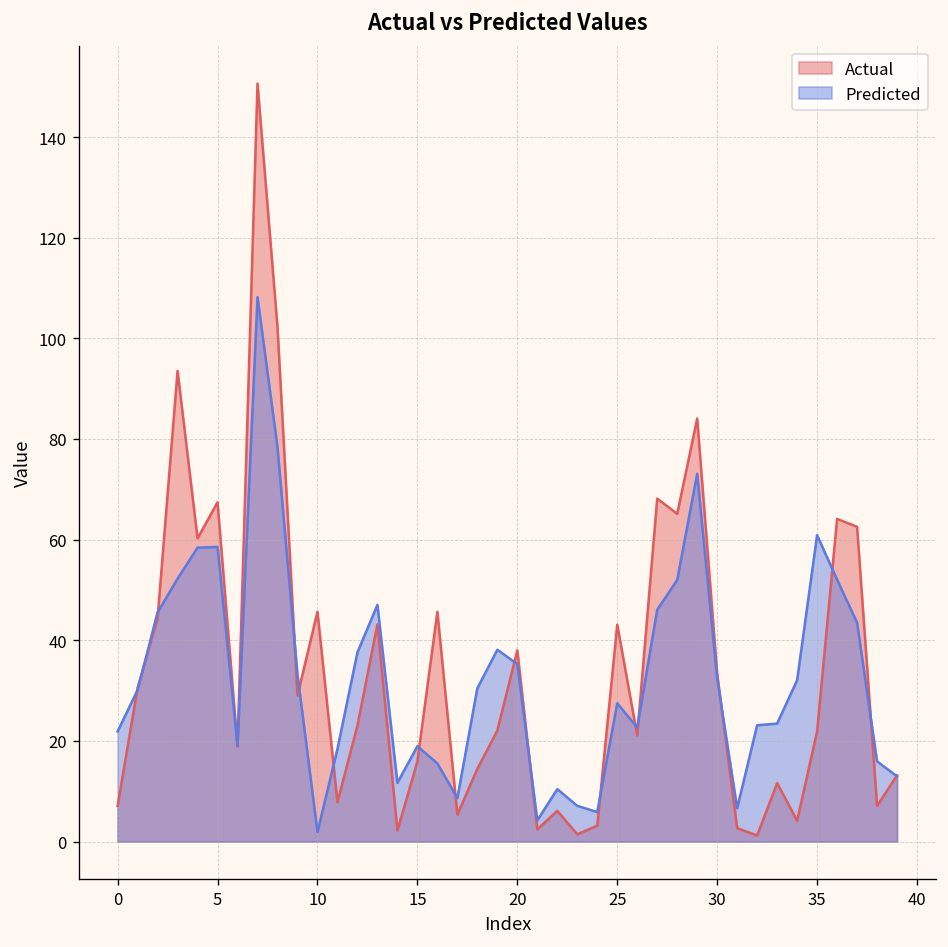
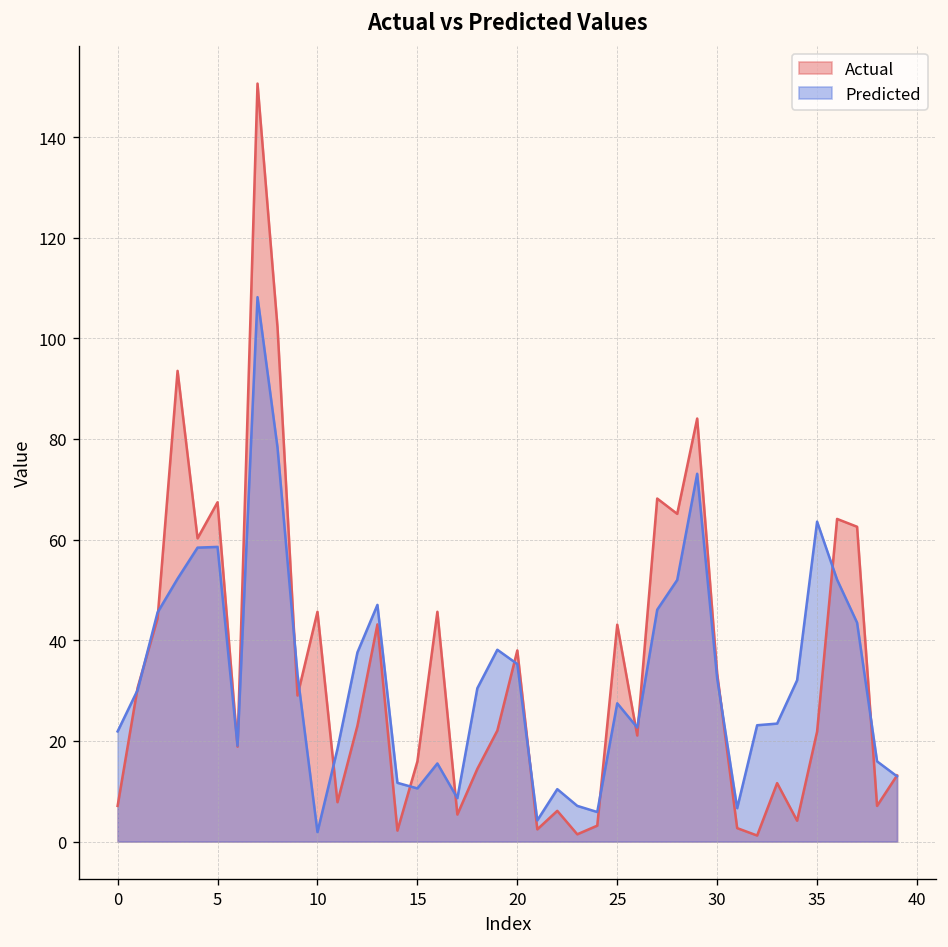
  {
    "Actual": {
      "0": 7,
      "5": 67,
      "10": 46,
      "15": 16,
      "20": 38,
      "25": 43,
      "30": 33,
      "35": 22
    },
    "Predicted": {
      "0": 22,
      "5": 59,
      "10": 2,
-     "15": 19,
+     "15": 11,
      "20": 35,
      "25": 27,
      "30": 32,
-     "35": 61
+     "35": 64
    }
  }
